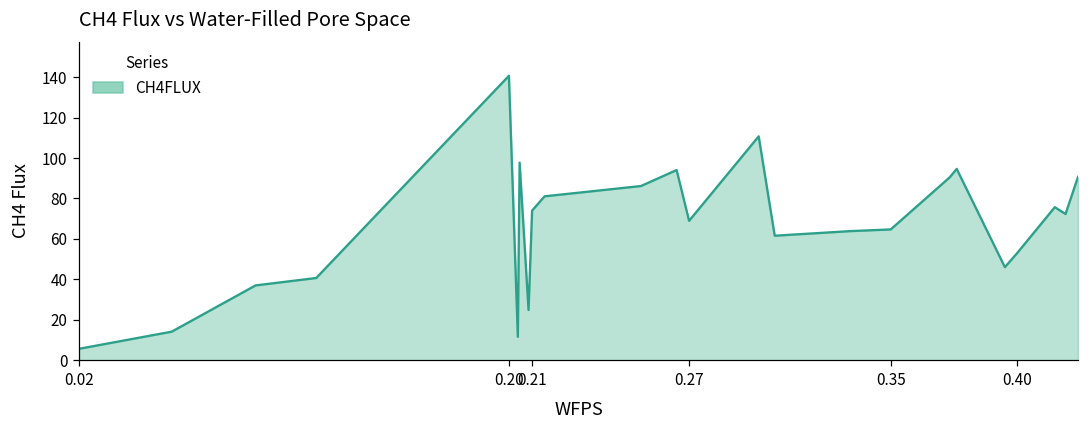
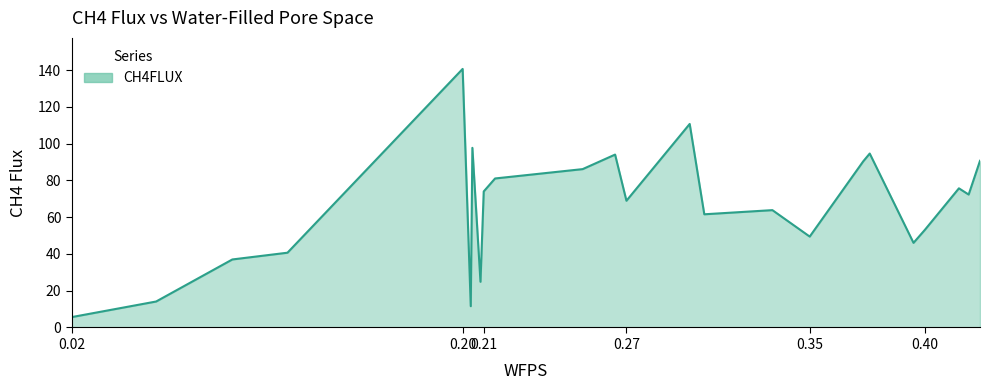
  {
    "0.02": 6,
    "0.27": 69,
-   "0.35": 65,
+   "0.35": 49,
    "0.40": 53
  }
